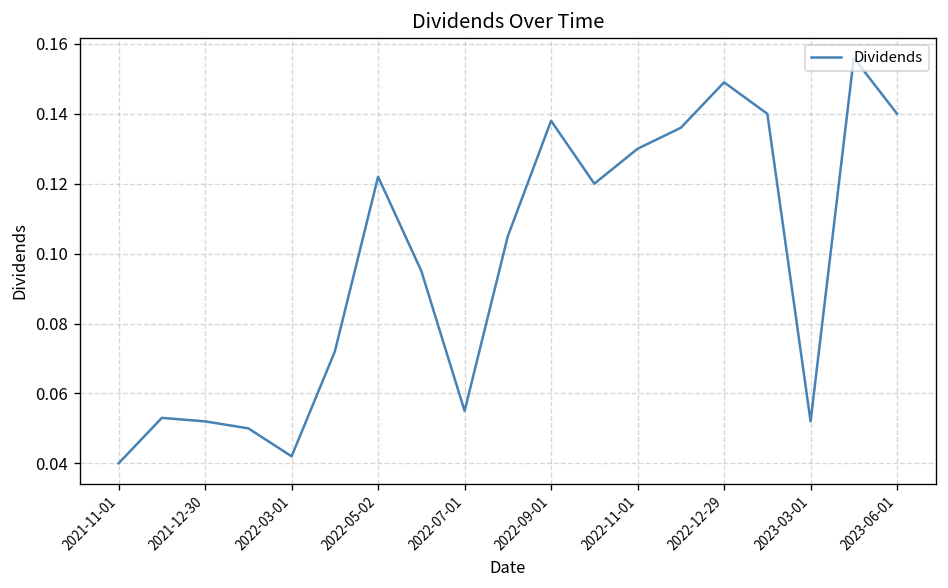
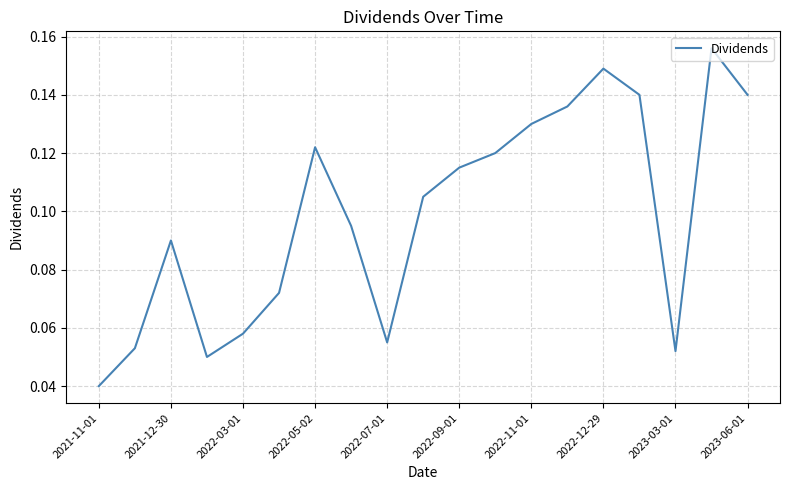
  {
    "2021-11-01": 0.040,
-   "2021-12-30": 0.052,
-   "2022-03-01": 0.042,
+   "2021-12-30": 0.090,
+   "2022-03-01": 0.058,
    "2022-05-02": 0.122,
    "2022-07-01": 0.055,
-   "2022-09-01": 0.138,
+   "2022-09-01": 0.115,
    "2022-11-01": 0.130,
    "2022-12-29": 0.149,
    "2023-03-01": 0.052,
    "2023-06-01": 0.140
  }
